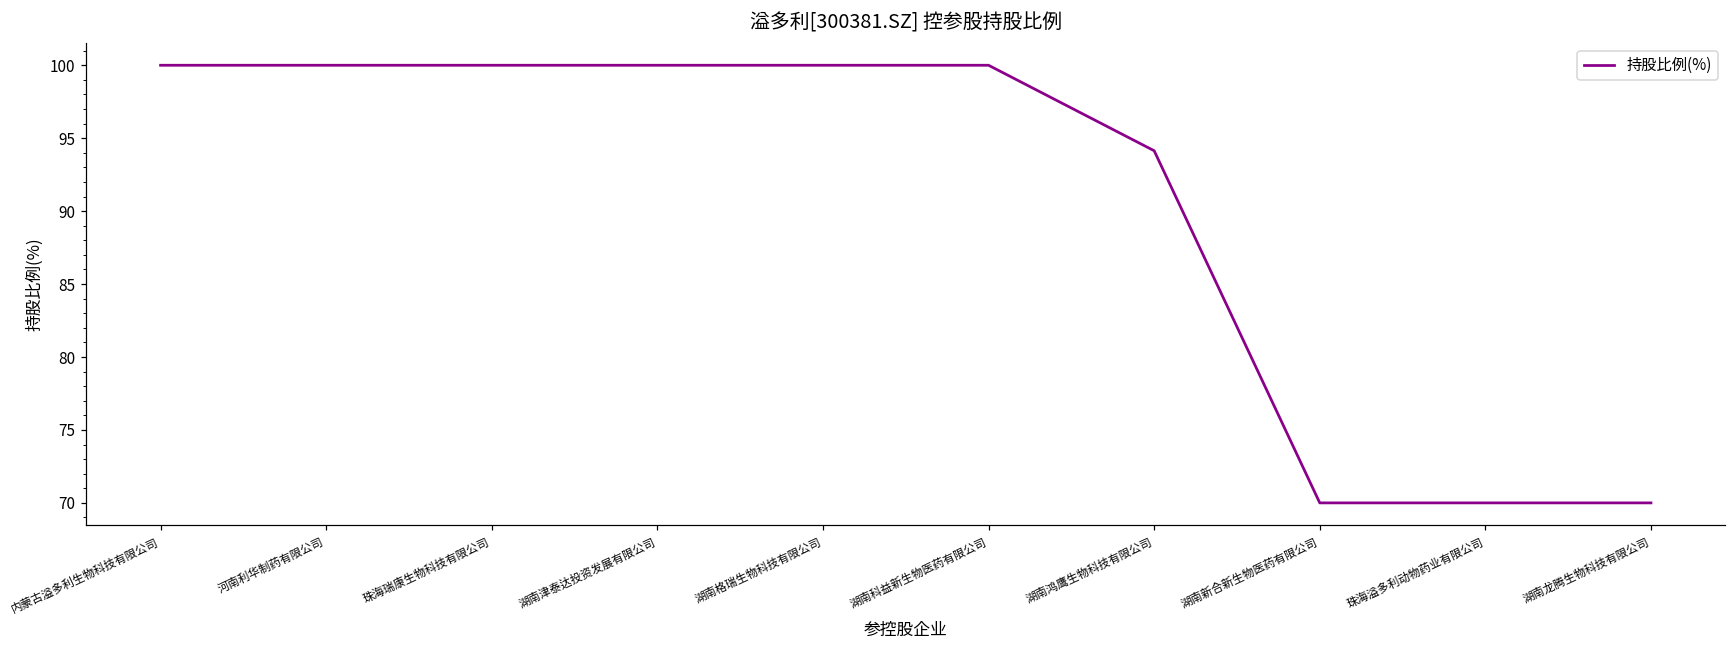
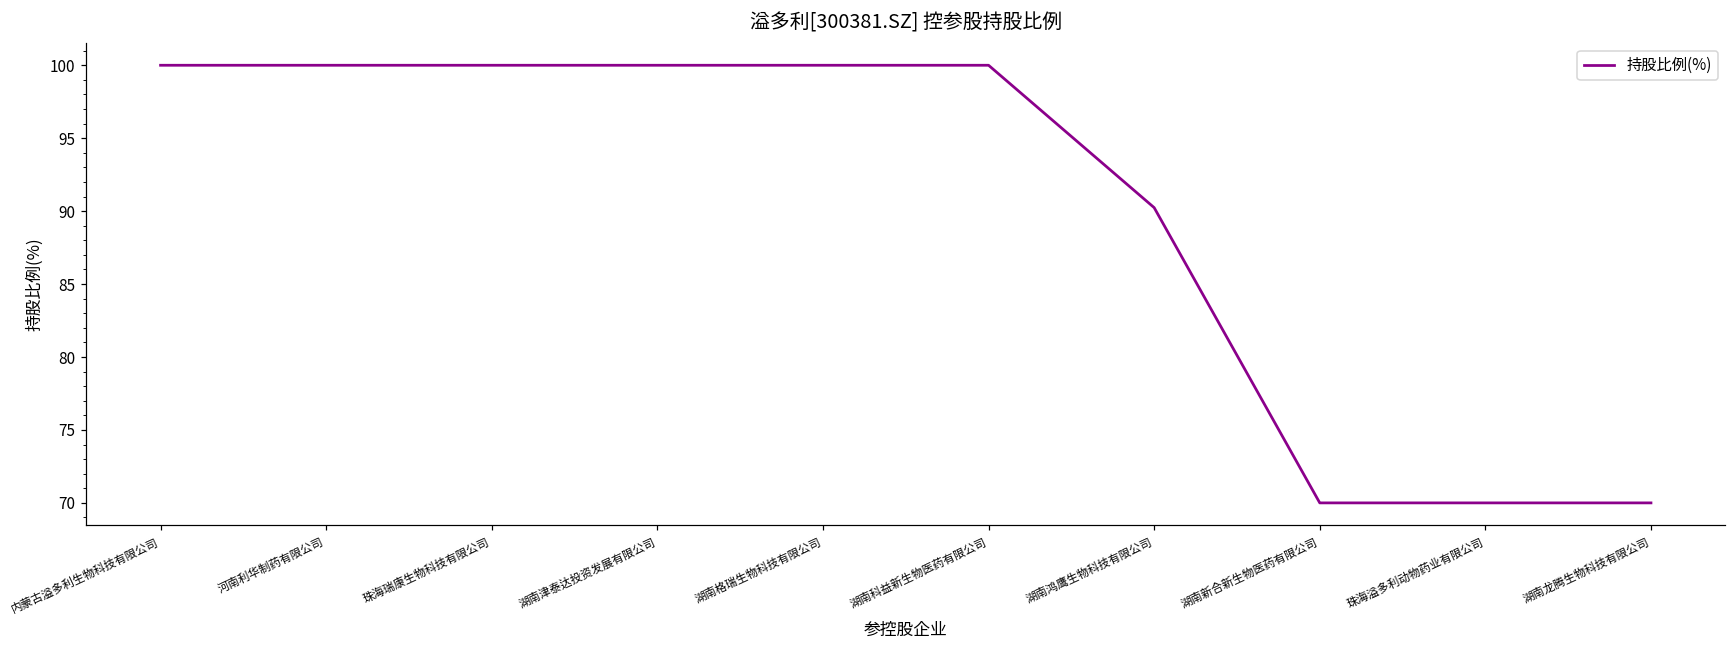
  {
    "内蒙古溢多利生物科技有限公司": 100.0,
    "河南利华制药有限公司": 100.0,
    "珠海瑞康生物科技有限公司": 100.0,
    "湖南津泰达投资发展有限公司": 100.0,
    "湖南格瑞生物科技有限公司": 100.0,
    "湖南科益新生物医药有限公司": 100.0,
-   "湖南鸿鹰生物科技有限公司": 94.1,
+   "湖南鸿鹰生物科技有限公司": 90.2,
    "湖南新合新生物医药有限公司": 70.0,
    "珠海溢多利动物药业有限公司": 70.0,
    "湖南龙腾生物科技有限公司": 70.0
  }
